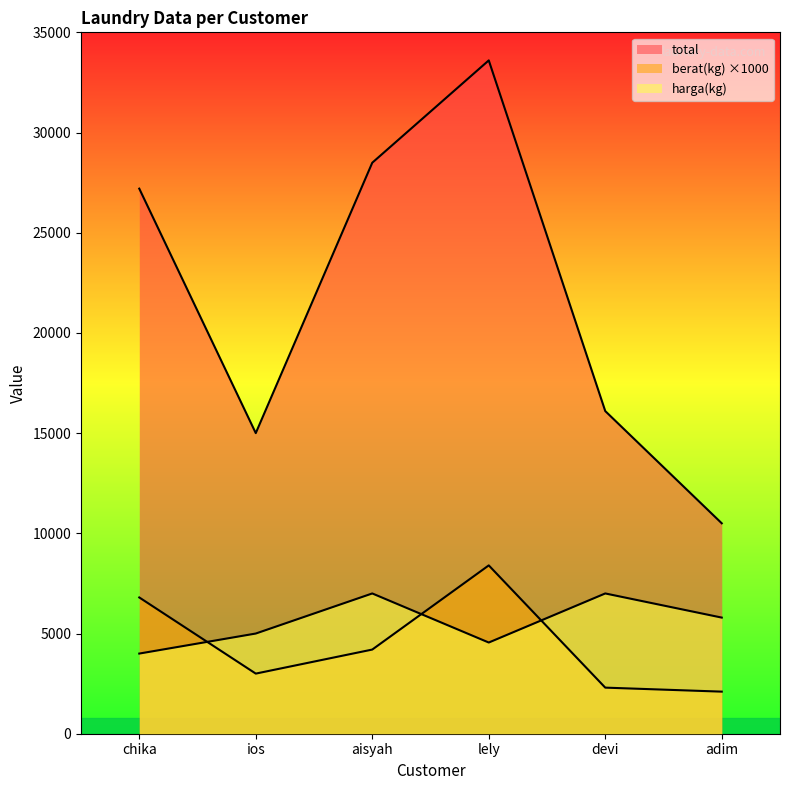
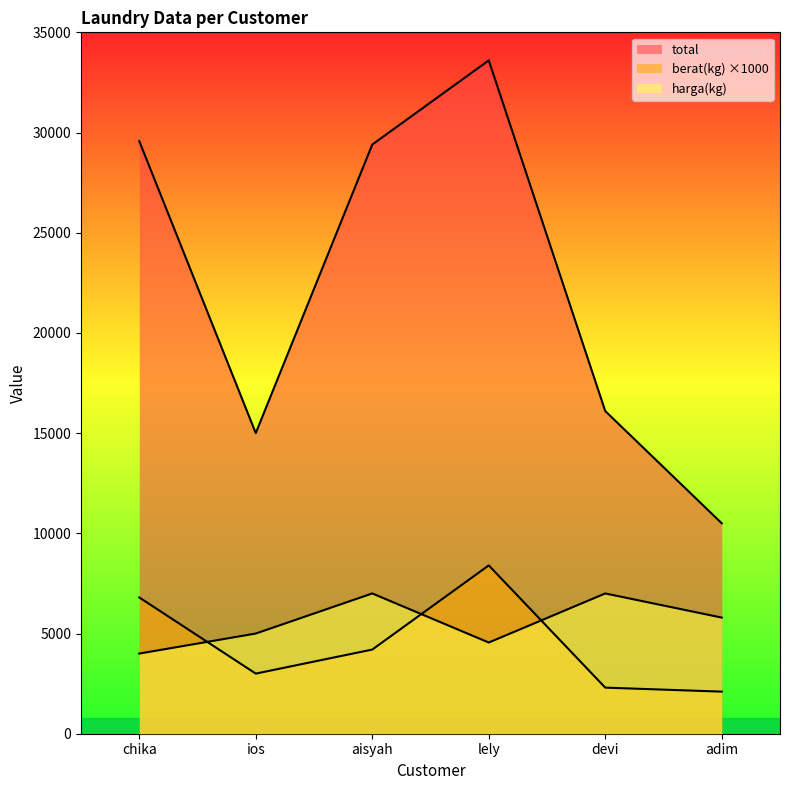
  {
    "total": {
-     "chika": 27200,
+     "chika": 29600,
      "ios": 15000,
-     "aisyah": 28500,
+     "aisyah": 29400,
      "lely": 33600,
      "devi": 16100,
      "adim": 10500
    },
    "berat(kg) ×1000": {
      "chika": 6800,
      "ios": 3000,
      "aisyah": 4200,
      "lely": 8400,
      "devi": 2300,
      "adim": 2100
    },
    "harga(kg)": {
      "chika": 4000,
      "ios": 5000,
      "aisyah": 7000,
      "lely": 4600,
      "devi": 7000,
      "adim": 5800
    }
  }
